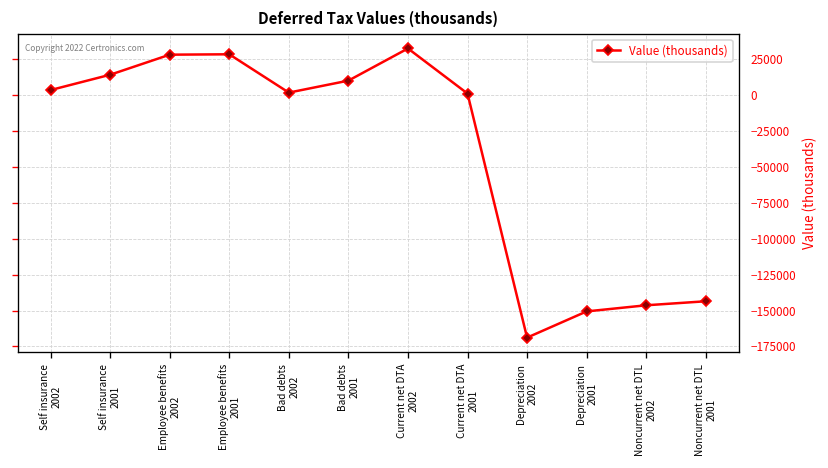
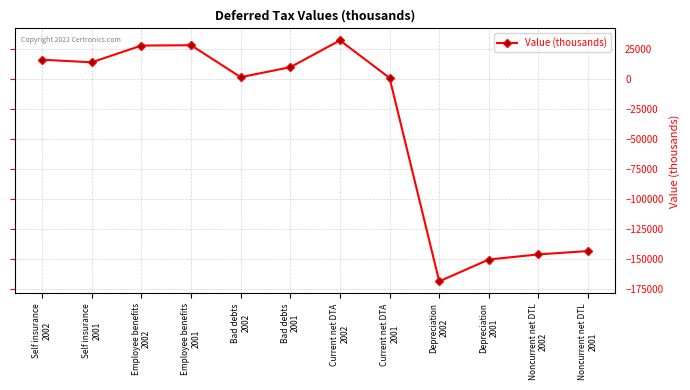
  {
-   "Self insurance 2002": 3000,
+   "Self insurance 2002": 16000,
    "Employee benefits 2002": 28000,
    "Employee benefits 2001": 28000,
    "Bad debts 2002": 2000,
    "Bad debts 2001": 10000,
    "Current net DTA 2002": 32000,
    "Current net DTA 2001": 1000,
    "Depreciation 2002": -169000,
    "Depreciation 2001": -151000,
    "Noncurrent net DTL 2002": -146000,
    "Noncurrent net DTL 2001": -144000
  }
